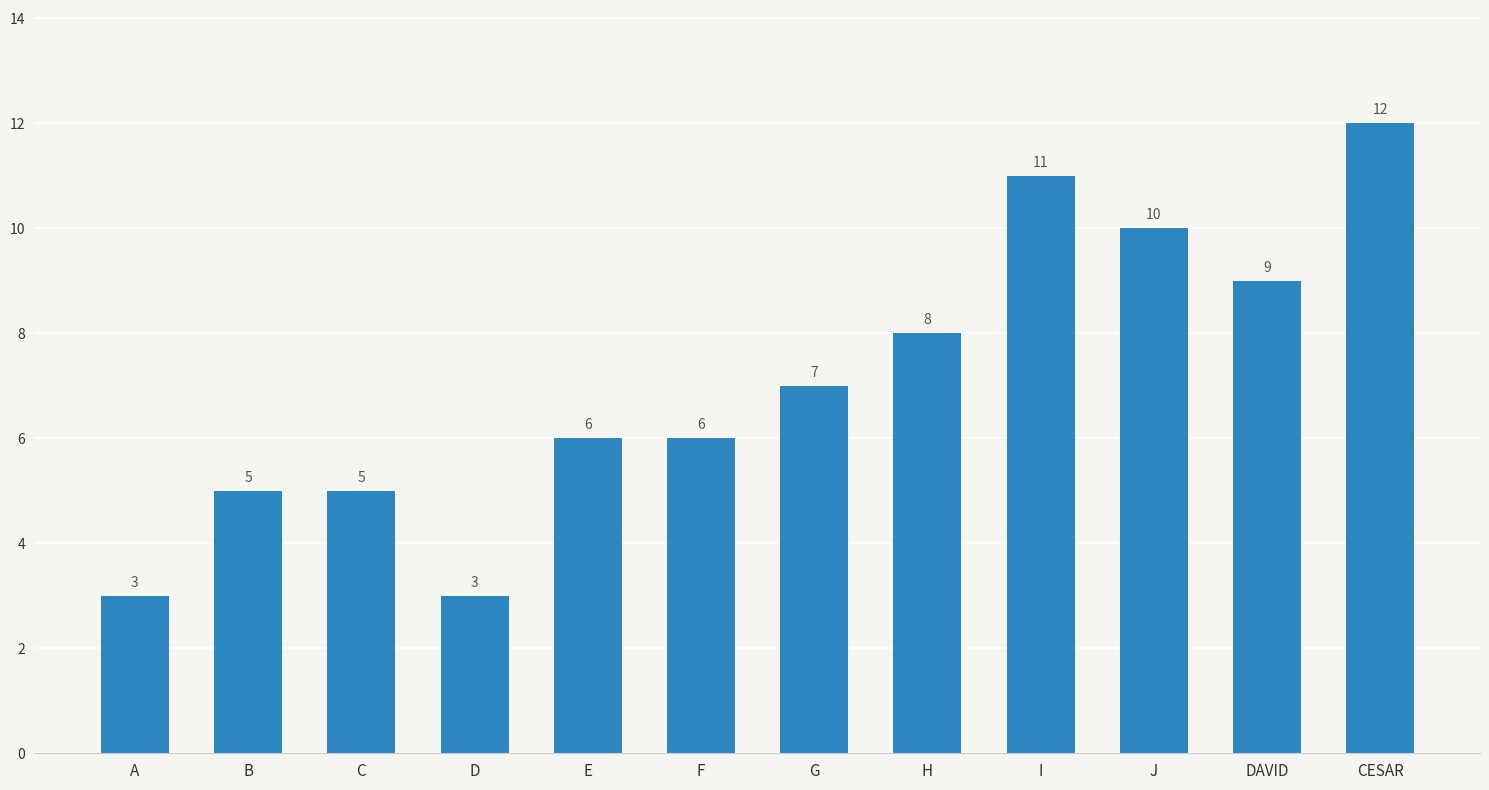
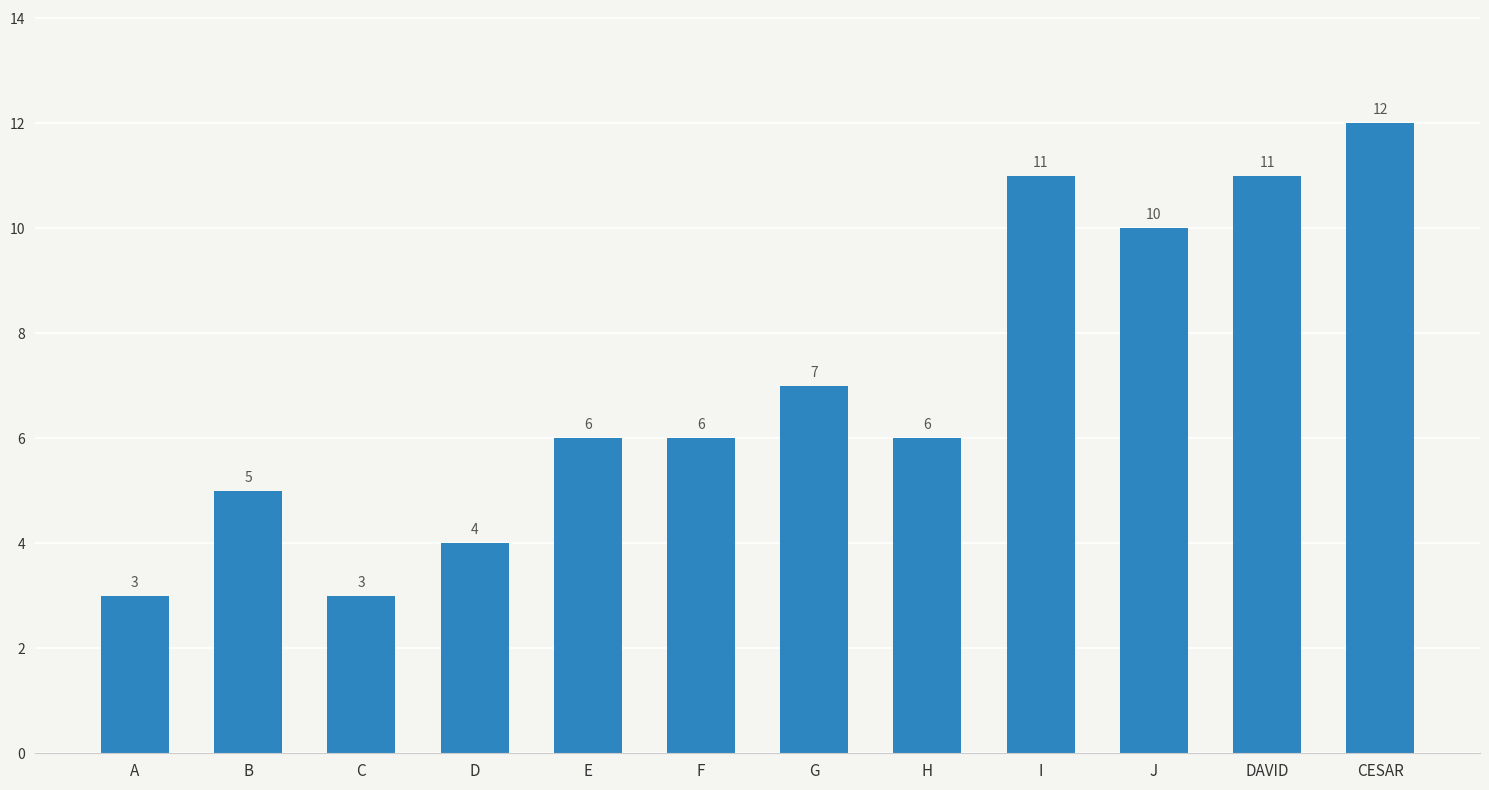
  {
    "A": 3,
    "B": 5,
-   "C": 5,
-   "D": 3,
+   "C": 3,
+   "D": 4,
    "E": 6,
    "F": 6,
    "G": 7,
-   "H": 8,
+   "H": 6,
    "I": 11,
    "J": 10,
-   "DAVID": 9,
+   "DAVID": 11,
    "CESAR": 12
  }
